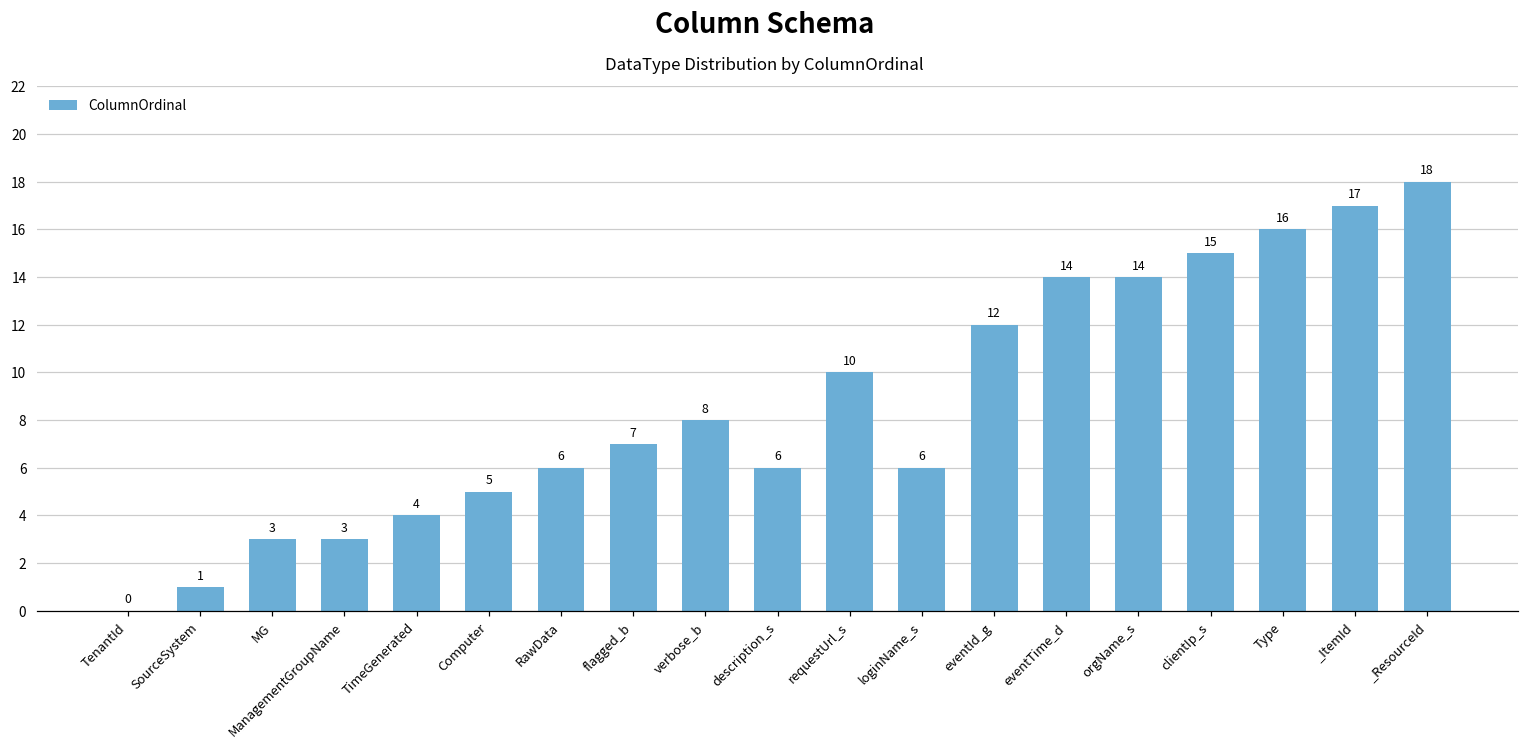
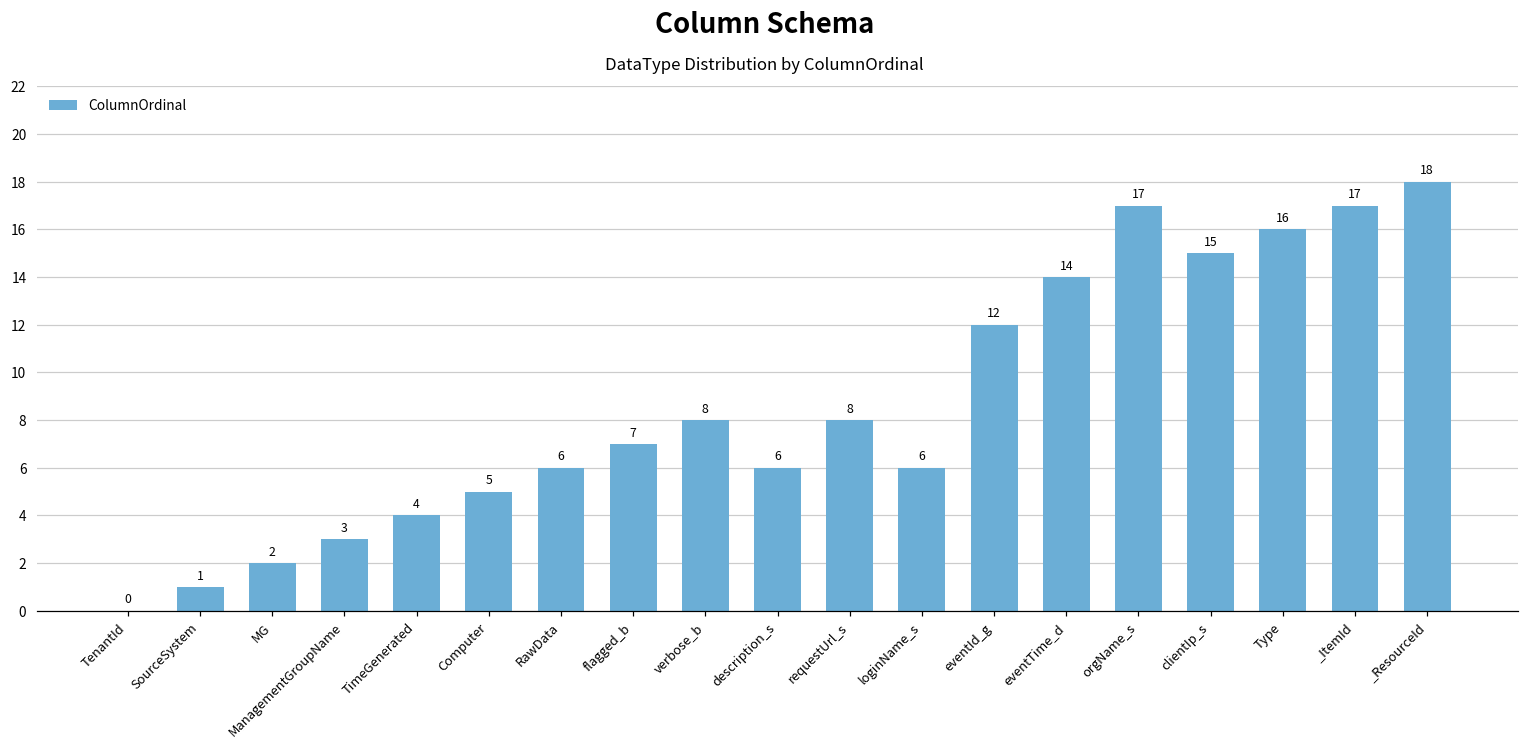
  {
    "TenantId": 0,
    "SourceSystem": 1,
-   "MG": 3,
+   "MG": 2,
    "ManagementGroupName": 3,
    "TimeGenerated": 4,
    "Computer": 5,
    "RawData": 6,
    "flagged_b": 7,
    "verbose_b": 8,
    "description_s": 6,
-   "requestUrl_s": 10,
+   "requestUrl_s": 8,
    "loginName_s": 6,
    "eventId_g": 12,
    "eventTime_d": 14,
-   "orgName_s": 14,
+   "orgName_s": 17,
    "clientIp_s": 15,
    "Type": 16,
    "_ItemId": 17,
    "_ResourceId": 18
  }
